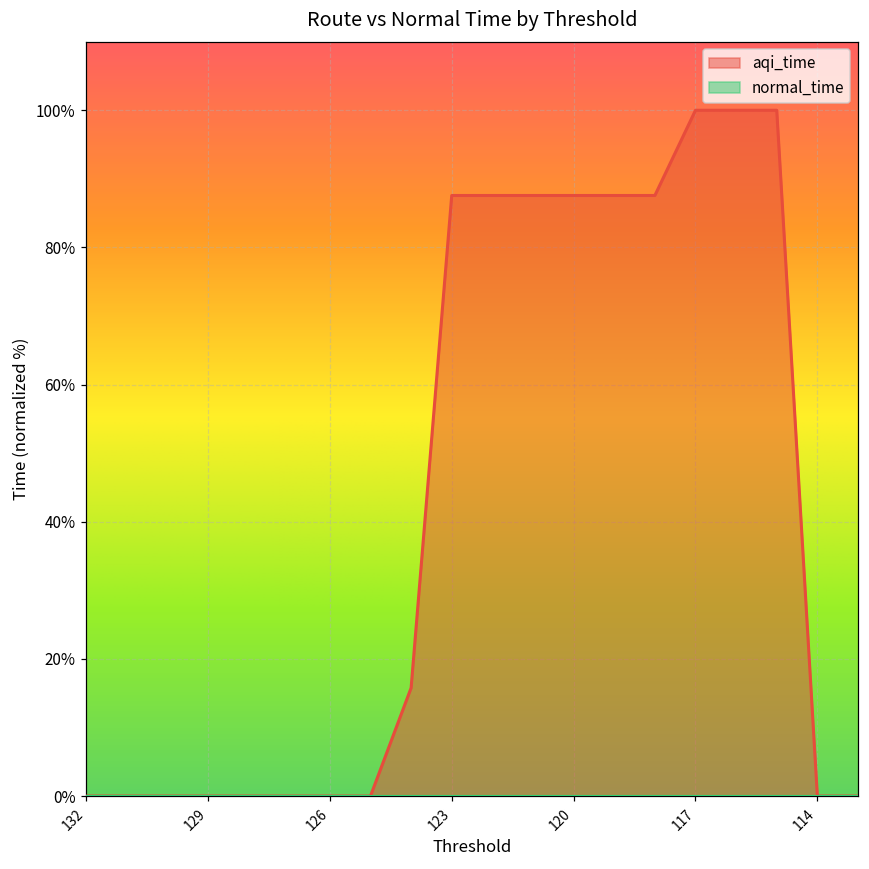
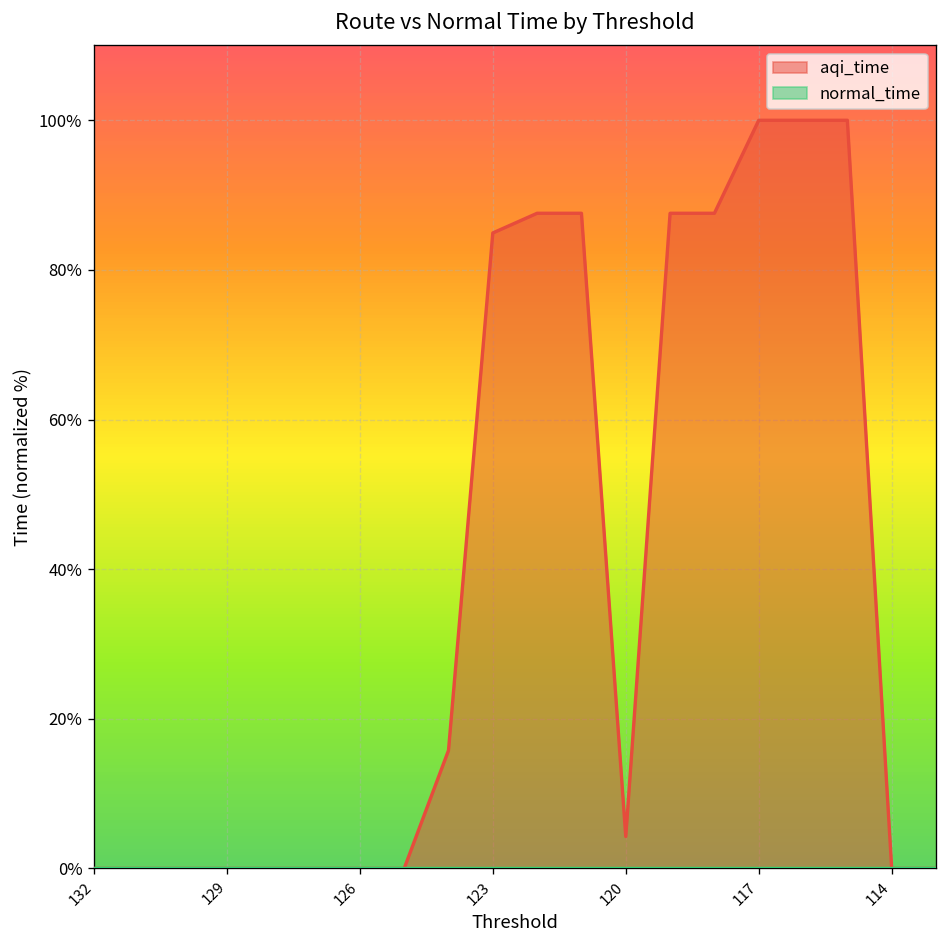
  {
    "aqi_time": {
-     "123": "88%",
-     "120": "88%",
+     "123": "85%",
+     "120": "4%",
      "117": "100%"
    },
    "normal_time": {
      "123": "0%",
      "120": "0%",
      "117": "0%"
    }
  }
